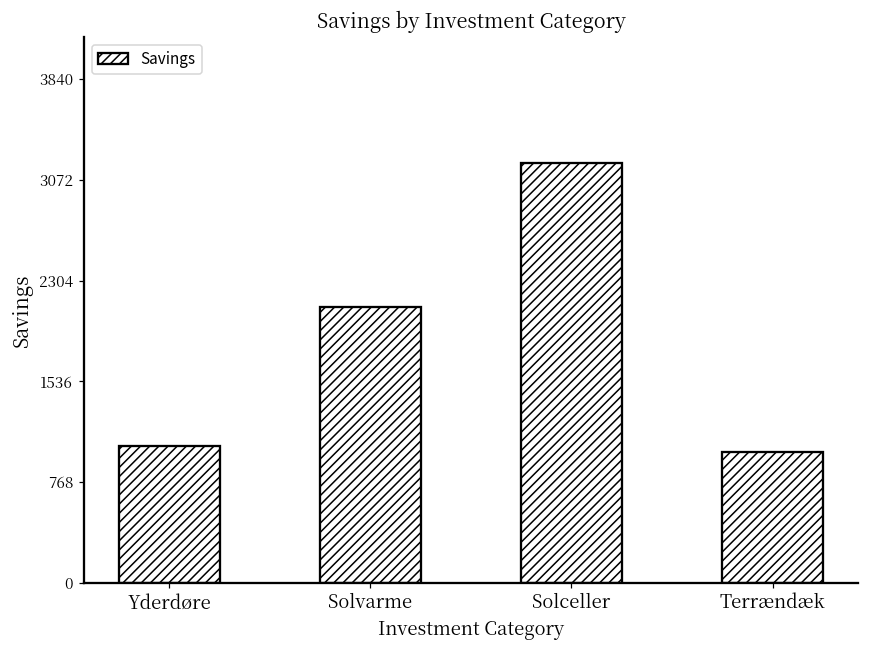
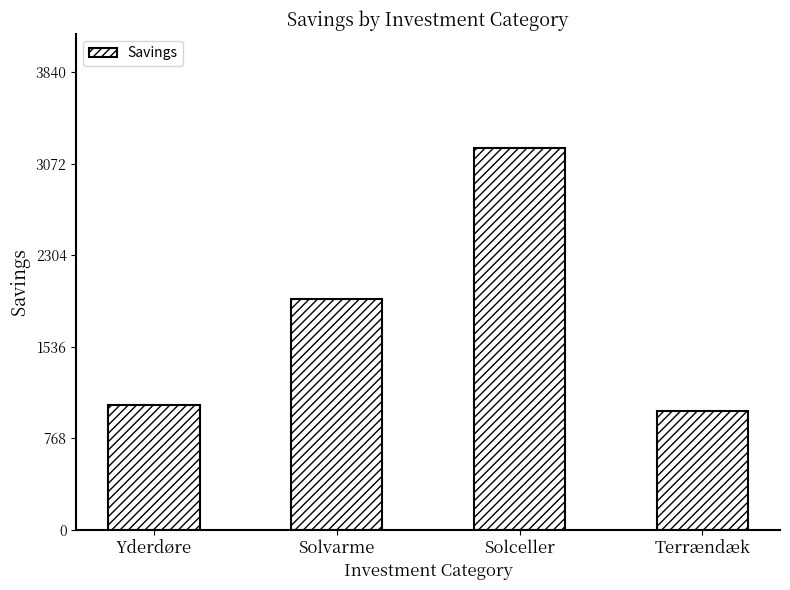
  {
    "Yderdøre": 1050,
-   "Solvarme": 2100,
+   "Solvarme": 1930,
    "Solceller": 3200,
    "Terrændæk": 1000
  }
